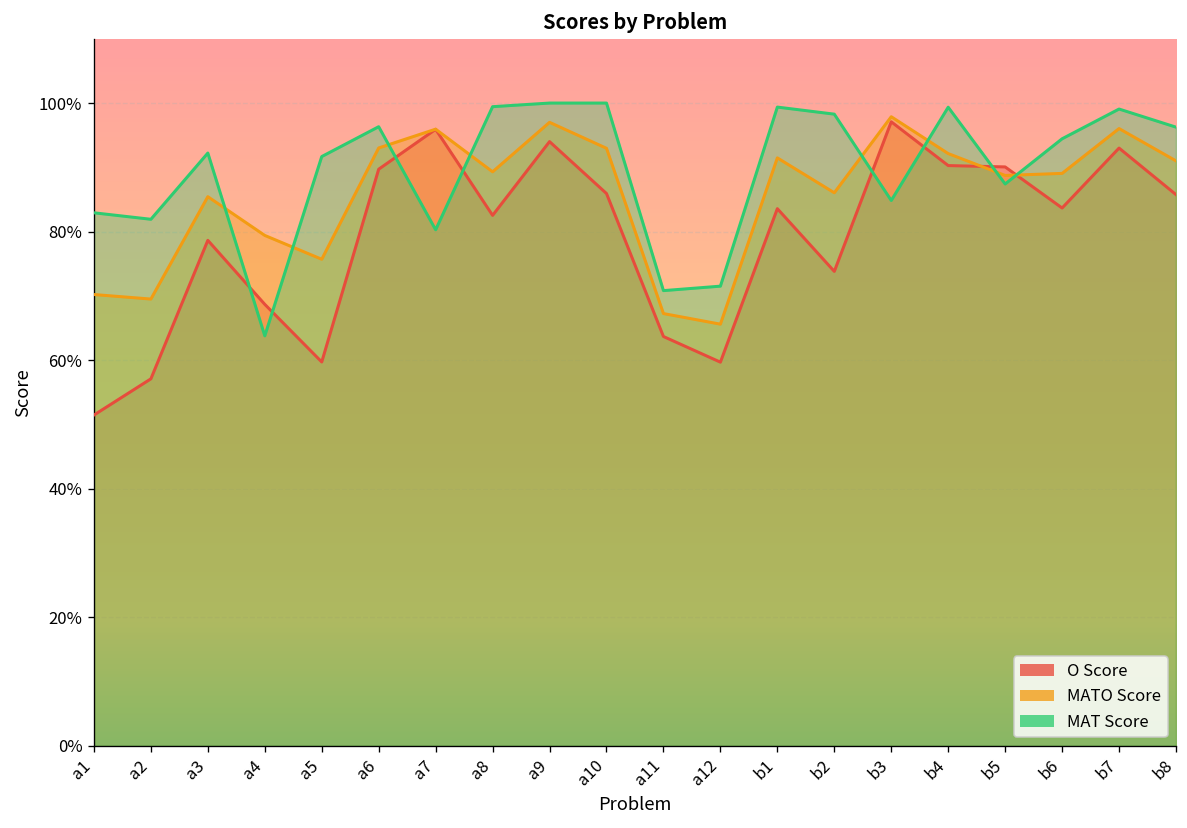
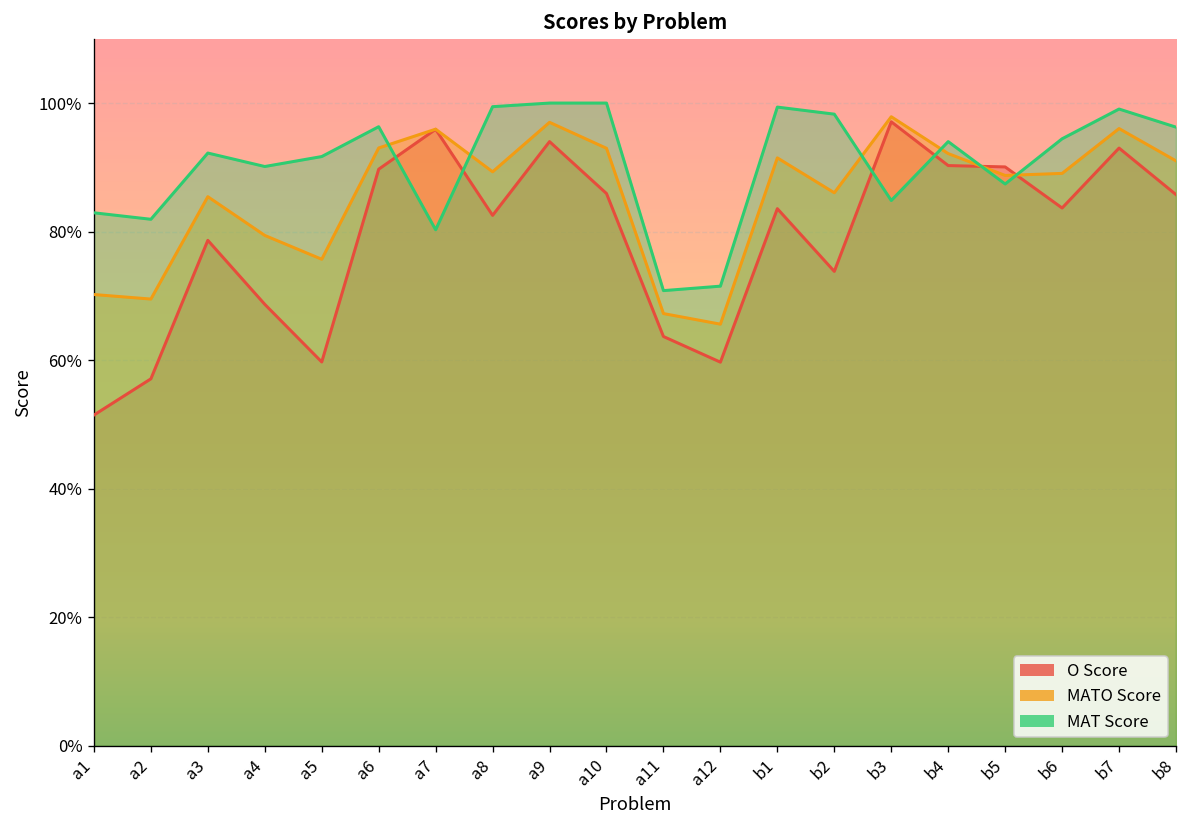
  {
    "MAT Score": {
      "a1": "83%",
      "a2": "82%",
      "a3": "92%",
-     "a4": "64%",
+     "a4": "90%",
      "a5": "92%",
      "a6": "96%",
      "a7": "80%",
      "a8": "99%",
      "a9": "100%",
      "a10": "100%",
      "a11": "71%",
      "a12": "72%",
      "b1": "99%",
      "b2": "98%",
      "b3": "85%",
-     "b4": "99%",
+     "b4": "94%",
      "b5": "87%",
      "b6": "94%",
      "b7": "99%",
      "b8": "96%"
    }
  }
